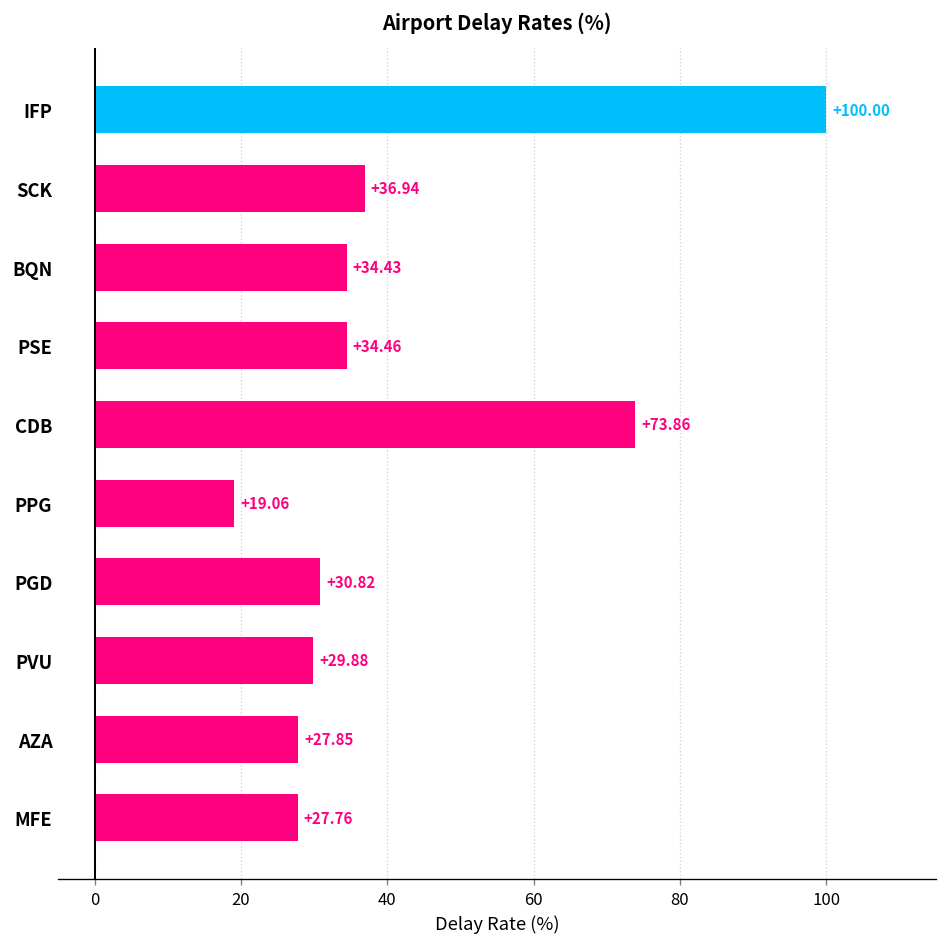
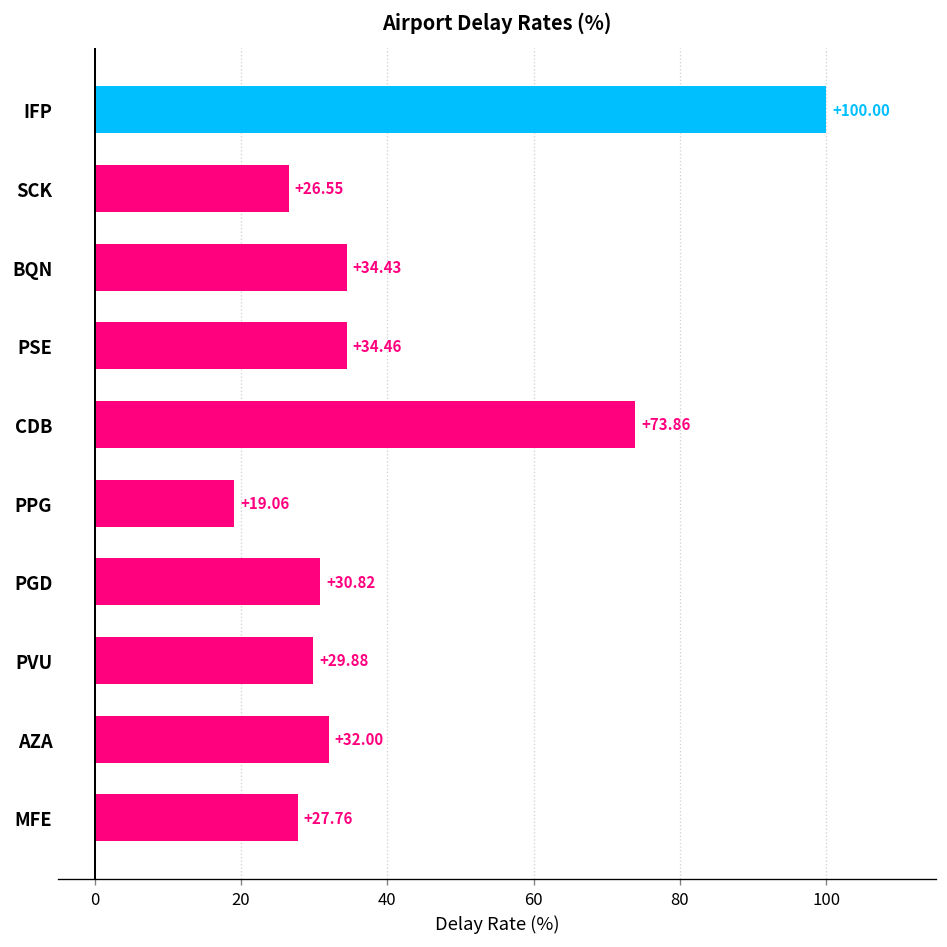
  {
    "IFP": "+100.00",
-   "SCK": "+36.94",
+   "SCK": "+26.55",
    "BQN": "+34.43",
    "PSE": "+34.46",
    "CDB": "+73.86",
    "PPG": "+19.06",
    "PGD": "+30.82",
    "PVU": "+29.88",
-   "AZA": "+27.85",
+   "AZA": "+32.00",
    "MFE": "+27.76"
  }
